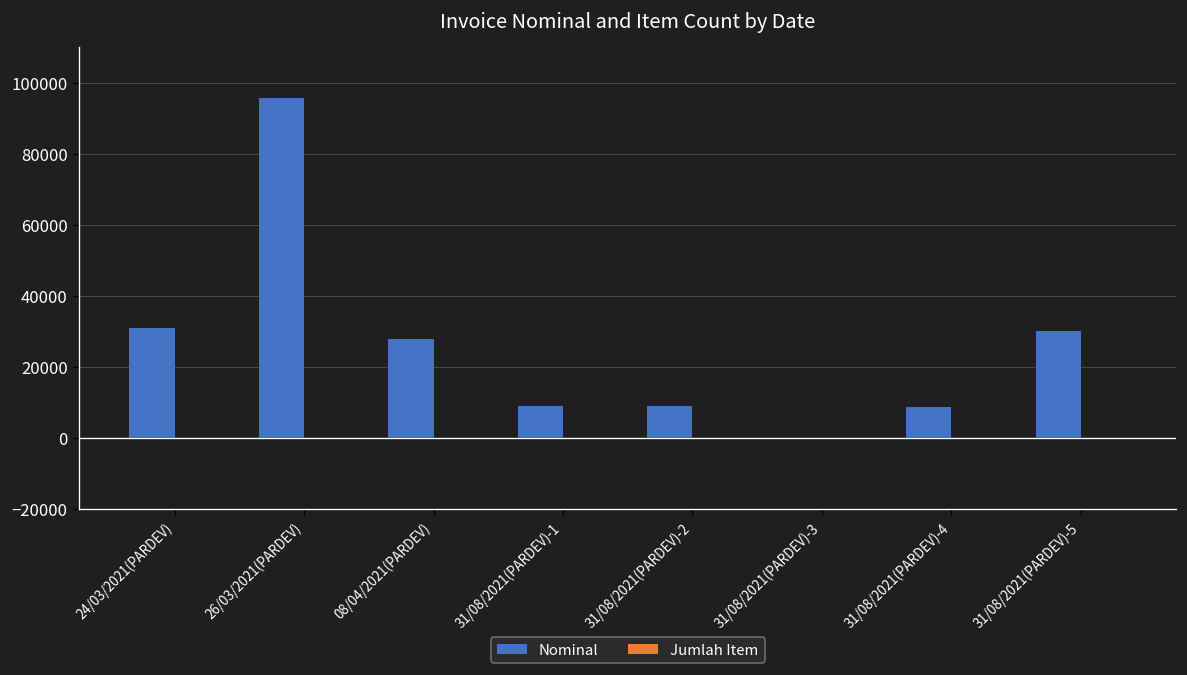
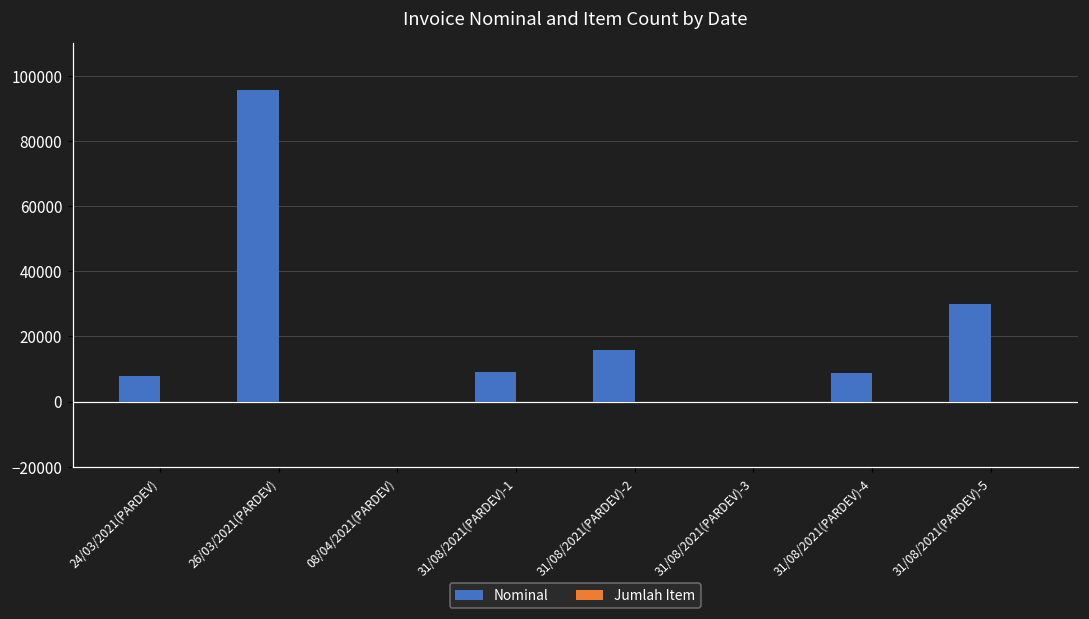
  {
    "Nominal": {
-     "24/03/2021(PARDEV)": 31000,
+     "24/03/2021(PARDEV)": 8000,
      "26/03/2021(PARDEV)": 96000,
-     "08/04/2021(PARDEV)": 28000,
+     "08/04/2021(PARDEV)": 0,
      "31/08/2021(PARDEV)-1": 9000,
-     "31/08/2021(PARDEV)-2": 9000,
+     "31/08/2021(PARDEV)-2": 16000,
      "31/08/2021(PARDEV)-3": 0,
      "31/08/2021(PARDEV)-4": 9000,
      "31/08/2021(PARDEV)-5": 30000
    }
  }
